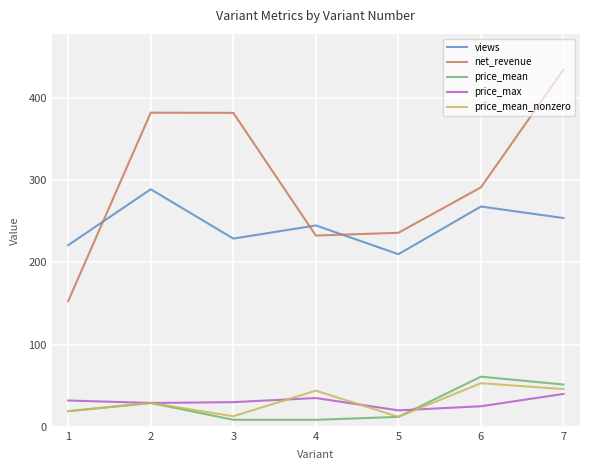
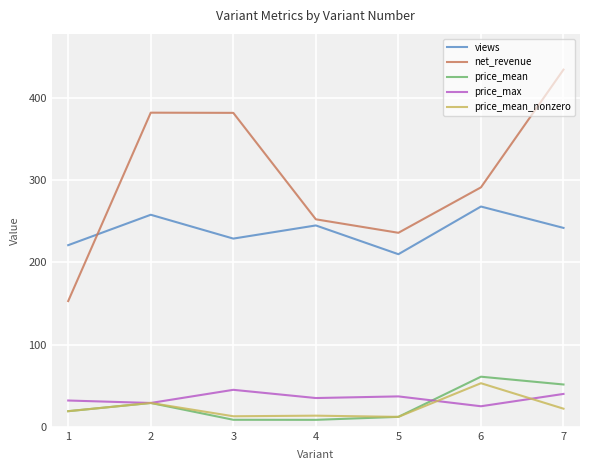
  {
    "views": {
      "1": 220,
-     "2": 290,
+     "2": 260,
      "3": 230,
      "4": 250,
      "5": 210,
      "6": 270,
-     "7": 250
+     "7": 240
    },
    "net_revenue": {
      "1": 150,
      "2": 380,
      "3": 380,
-     "4": 230,
+     "4": 250,
      "5": 240,
      "6": 290
    },
    "price_mean": {
      "3": 10,
      "4": 10,
      "6": 60,
      "7": 50
    },
    "price_max": {
      "1": 30,
-     "3": 30,
+     "3": 50,
      "4": 40,
-     "5": 20,
+     "5": 40,
      "6": 30,
      "7": 40
    },
    "price_mean_nonzero": {
      "3": 10,
-     "4": 40,
+     "4": 10,
      "6": 50,
-     "7": 50
+     "7": 20
    }
  }
